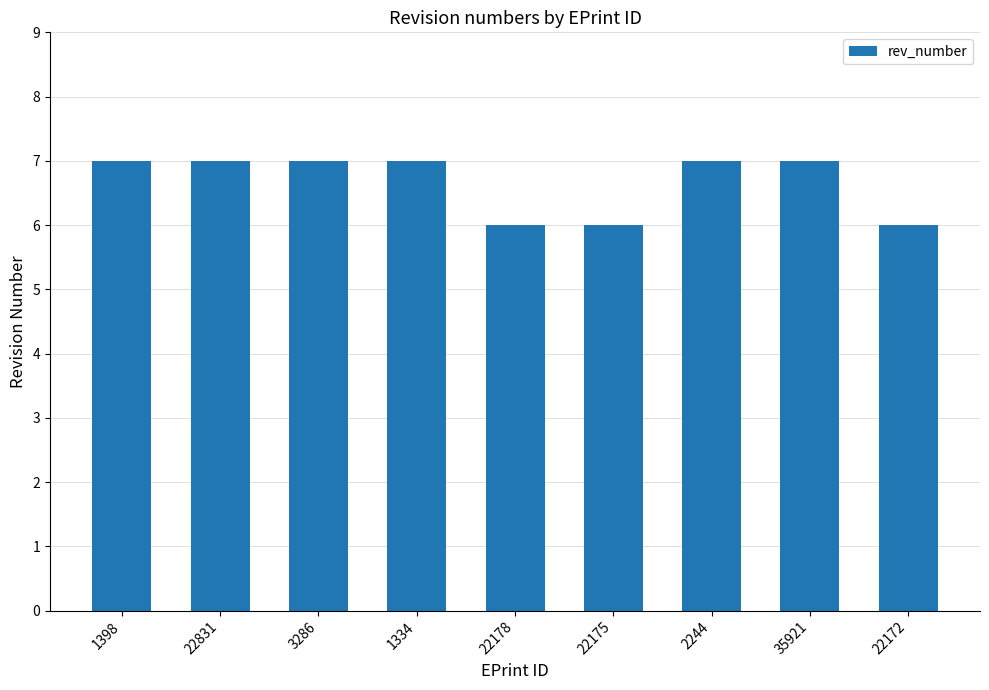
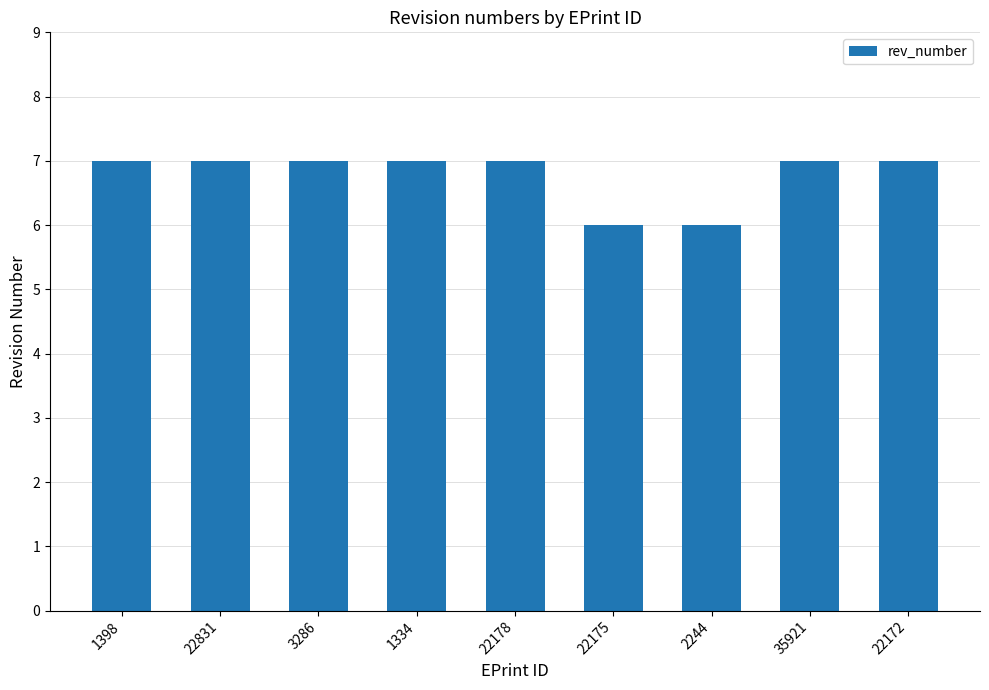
  {
    "1398": 7,
    "22831": 7,
    "3286": 7,
    "1334": 7,
-   "22178": 6,
+   "22178": 7,
    "22175": 6,
-   "2244": 7,
+   "2244": 6,
    "35921": 7,
-   "22172": 6
+   "22172": 7
  }
